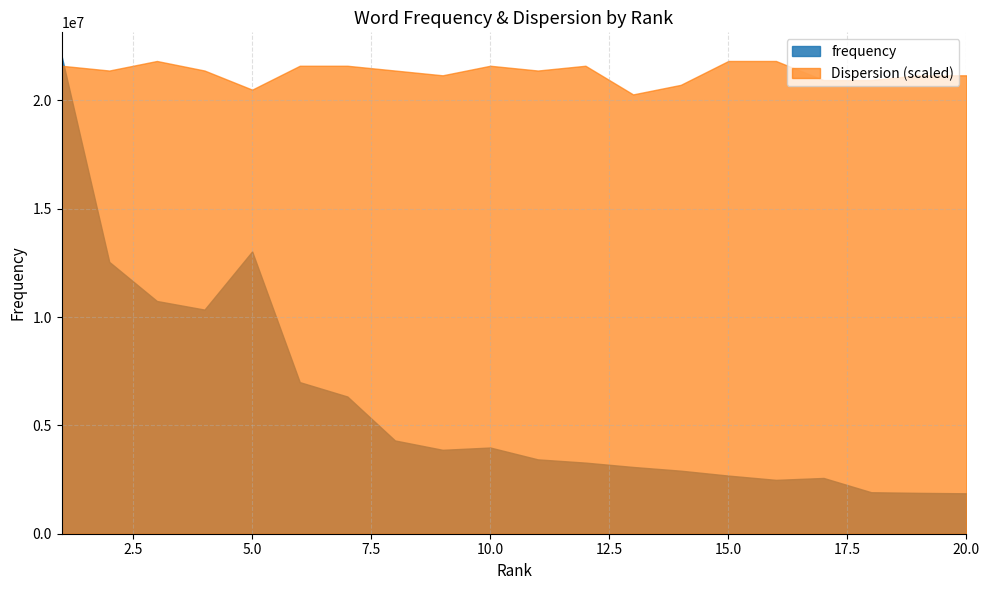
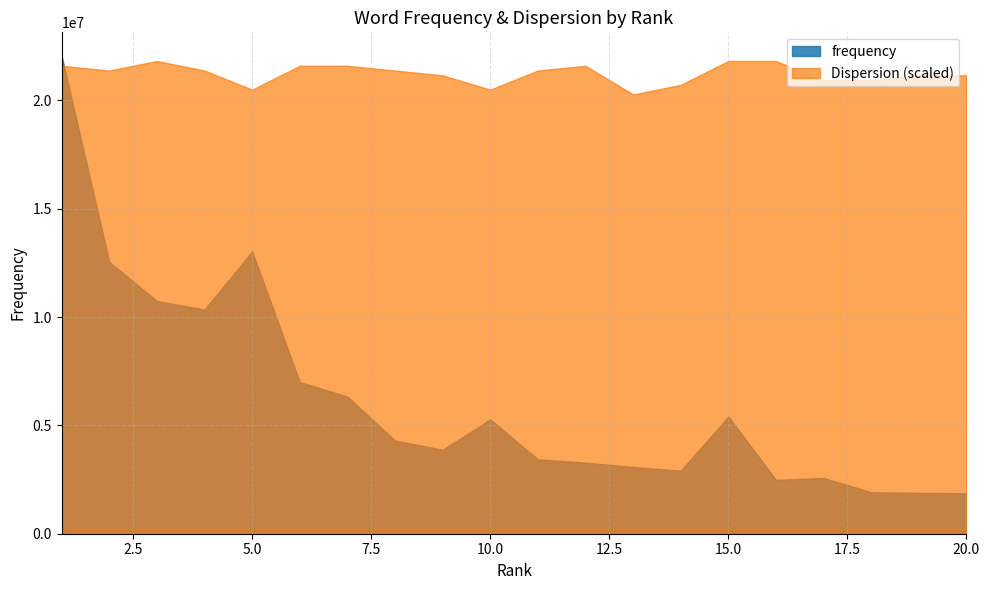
  {
    "frequency": {
      "5.0": 13000000,
-     "10.0": 4000000,
-     "15.0": 2700000,
+     "10.0": 5300000,
+     "15.0": 5400000,
      "20.0": 1900000
    },
    "Dispersion (scaled)": {
      "5.0": 20500000,
-     "10.0": 21600000,
+     "10.0": 20500000,
      "15.0": 21800000,
      "20.0": 21200000
    }
  }
